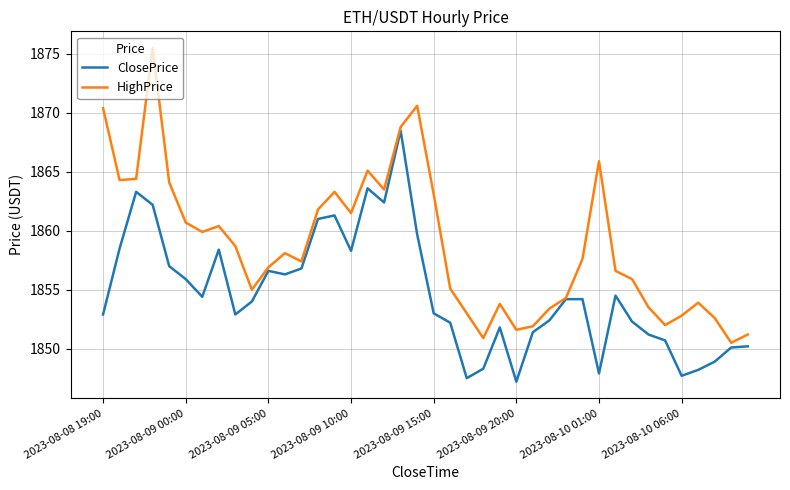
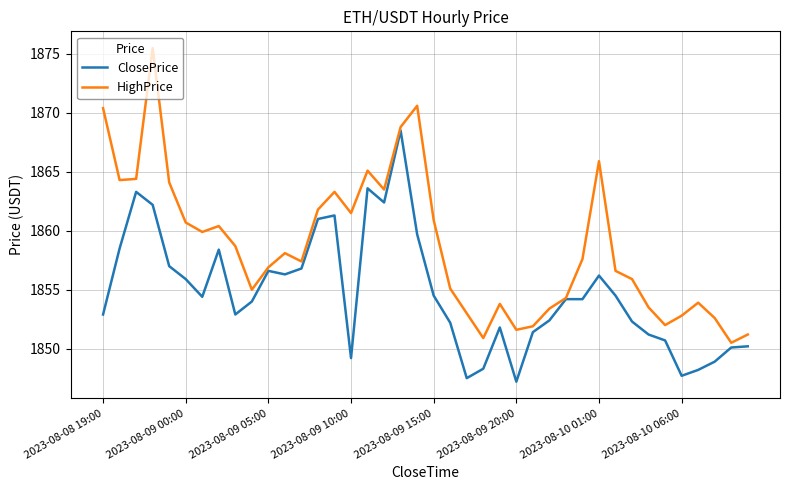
  {
    "ClosePrice": {
      "2023-08-08 19:00": 1852.9,
      "2023-08-09 00:00": 1855.9,
      "2023-08-09 05:00": 1856.6,
-     "2023-08-09 10:00": 1858.3,
-     "2023-08-09 15:00": 1853.0,
+     "2023-08-09 10:00": 1849.2,
+     "2023-08-09 15:00": 1854.5,
      "2023-08-09 20:00": 1847.2,
-     "2023-08-10 01:00": 1847.9,
+     "2023-08-10 01:00": 1856.2,
      "2023-08-10 06:00": 1847.7
    },
    "HighPrice": {
      "2023-08-08 19:00": 1870.4,
      "2023-08-09 00:00": 1860.7,
      "2023-08-09 05:00": 1856.9,
      "2023-08-09 10:00": 1861.5,
-     "2023-08-09 15:00": 1863.1,
+     "2023-08-09 15:00": 1860.9,
      "2023-08-09 20:00": 1851.6,
      "2023-08-10 01:00": 1865.9,
      "2023-08-10 06:00": 1852.8
    }
  }
